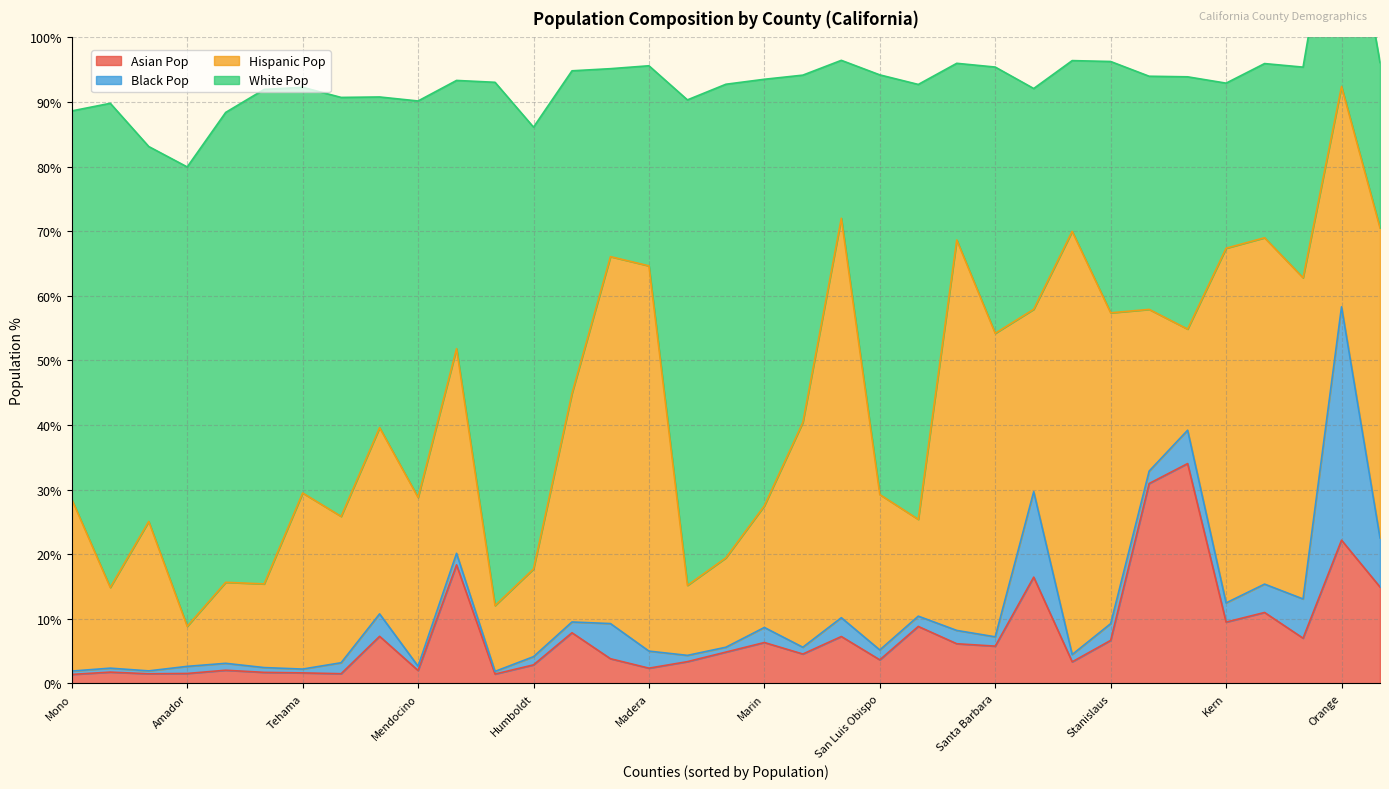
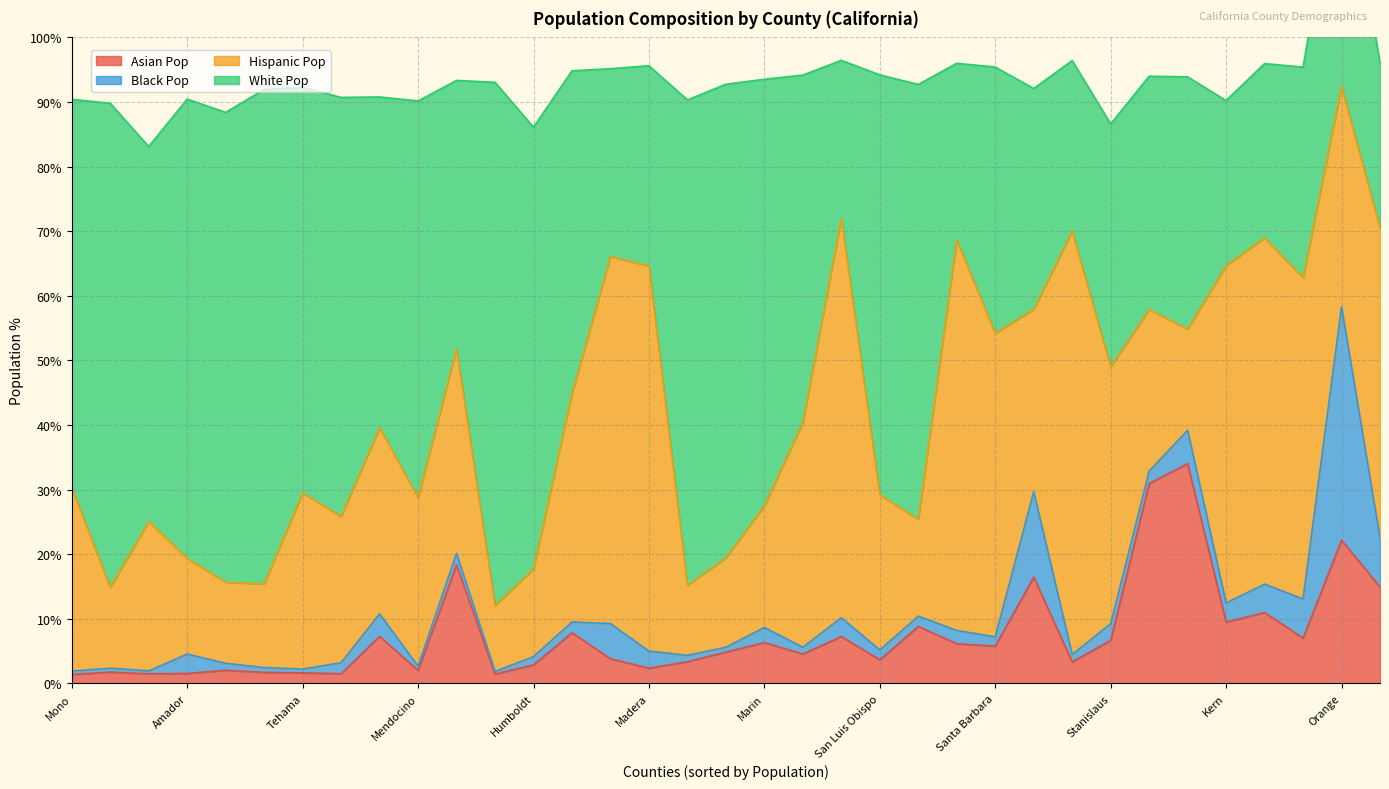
  {
    "Asian Pop": {
      "Mono": "1%",
      "Amador": "2%",
      "Stanislaus": "7%",
      "Kern": "10%"
    },
    "Black Pop": {
      "Mono": "1%",
-     "Amador": "1%",
+     "Amador": "3%",
      "Stanislaus": "3%",
      "Kern": "3%"
    },
    "Hispanic Pop": {
-     "Mono": "27%",
-     "Amador": "6%",
-     "Stanislaus": "48%",
-     "Kern": "55%"
+     "Mono": "28%",
+     "Amador": "15%",
+     "Stanislaus": "40%",
+     "Kern": "52%"
    },
    "White Pop": {
      "Mono": "60%",
      "Amador": "71%",
-     "Stanislaus": "39%",
+     "Stanislaus": "38%",
      "Kern": "26%"
    }
  }
